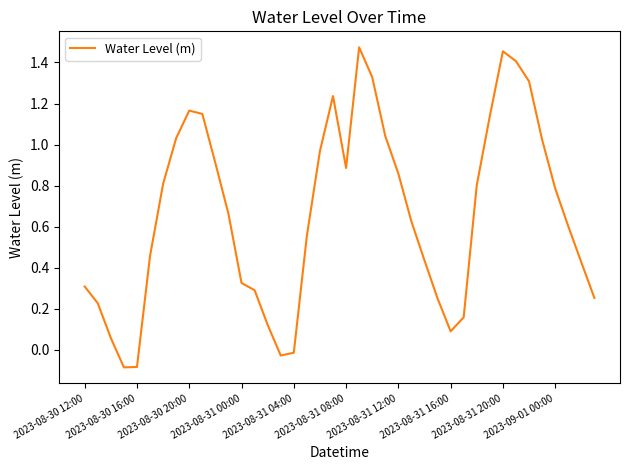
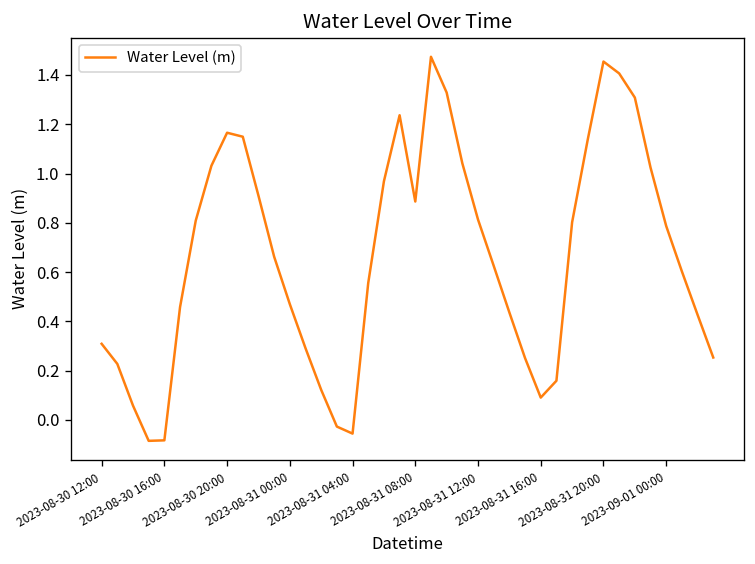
  {
    "2023-08-30 12:00": 0.31,
    "2023-08-30 16:00": -0.08,
    "2023-08-30 20:00": 1.17,
-   "2023-08-31 00:00": 0.33,
-   "2023-08-31 04:00": -0.01,
+   "2023-08-31 00:00": 0.47,
+   "2023-08-31 04:00": -0.06,
    "2023-08-31 08:00": 0.89,
-   "2023-08-31 12:00": 0.86,
+   "2023-08-31 12:00": 0.81,
    "2023-08-31 16:00": 0.09,
    "2023-08-31 20:00": 1.45,
    "2023-09-01 00:00": 0.79
  }
